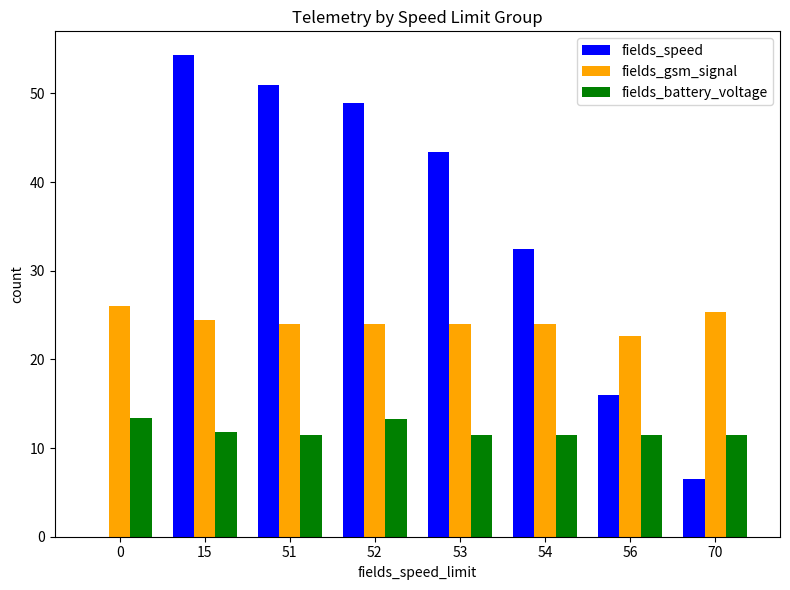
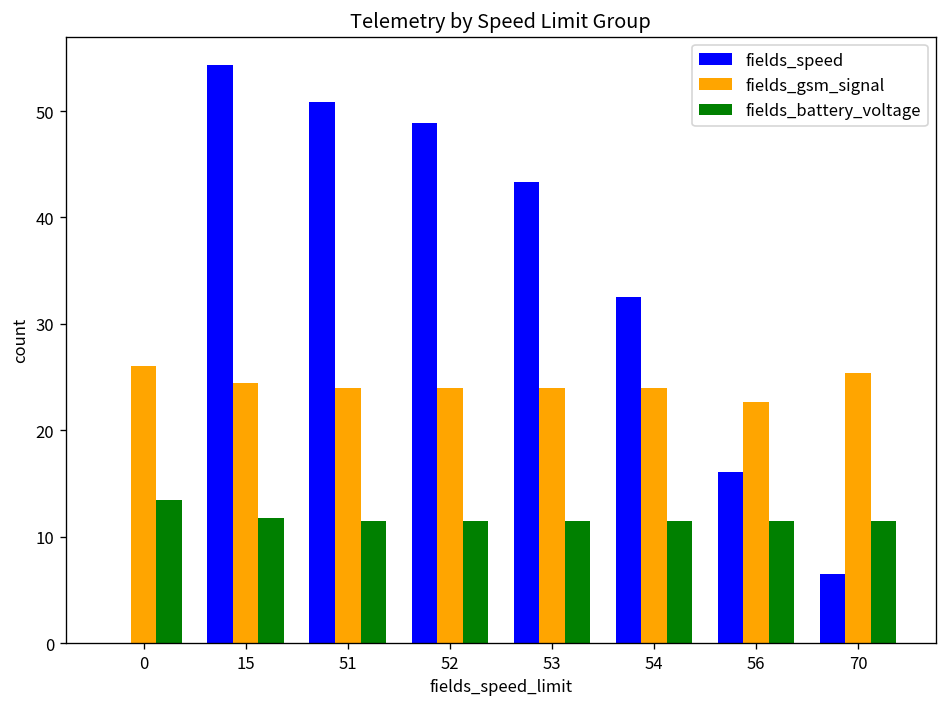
  {
    "fields_speed": {
      "0": 0,
      "15": 54,
      "51": 51,
      "52": 49,
      "53": 43,
      "54": 33,
      "56": 16,
      "70": 7
    },
    "fields_gsm_signal": {
      "0": 26,
      "15": 24,
      "51": 24,
      "52": 24,
      "53": 24,
      "54": 24,
      "56": 23,
      "70": 25
    },
    "fields_battery_voltage": {
      "0": 13,
      "15": 12,
      "51": 12,
-     "52": 13,
+     "52": 12,
      "53": 12,
      "54": 12,
      "56": 12,
      "70": 12
    }
  }
